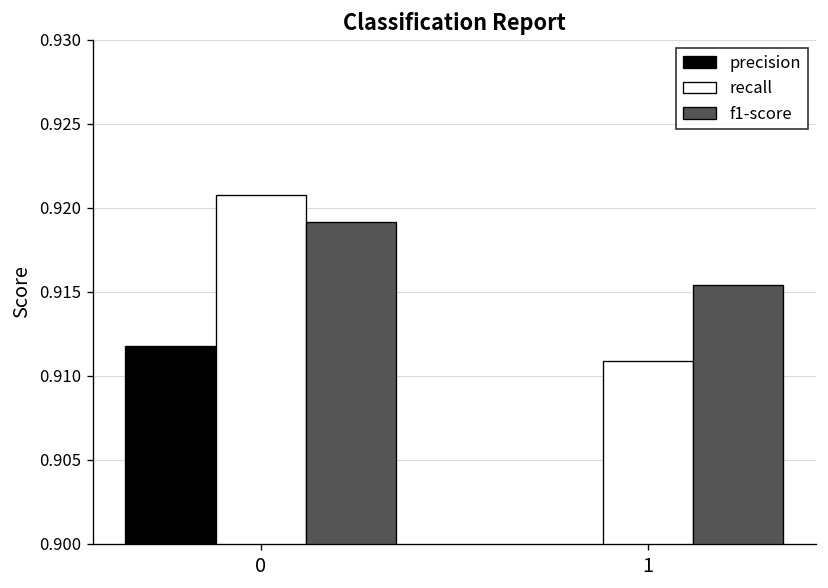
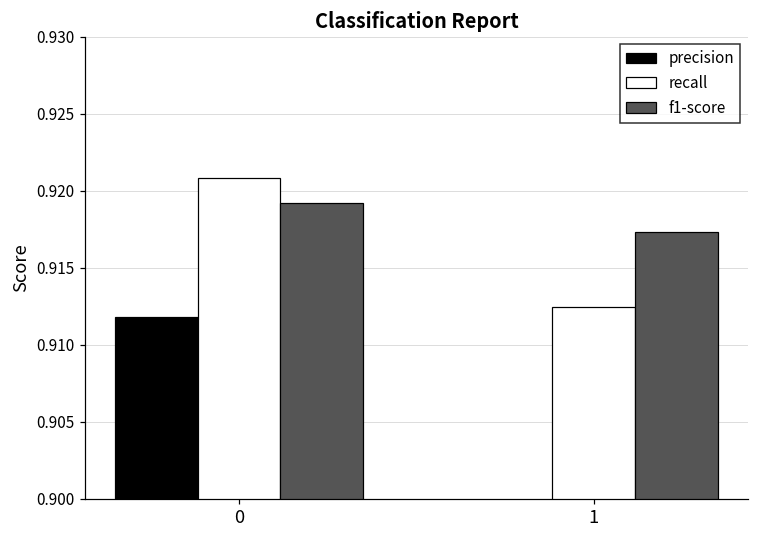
  {
    "precision": {
      "0": 0.9118
    },
    "recall": {
      "0": 0.9208,
-     "1": 0.9109
+     "1": 0.9125
    },
    "f1-score": {
      "0": 0.9192,
-     "1": 0.9154
+     "1": 0.9173
    }
  }
